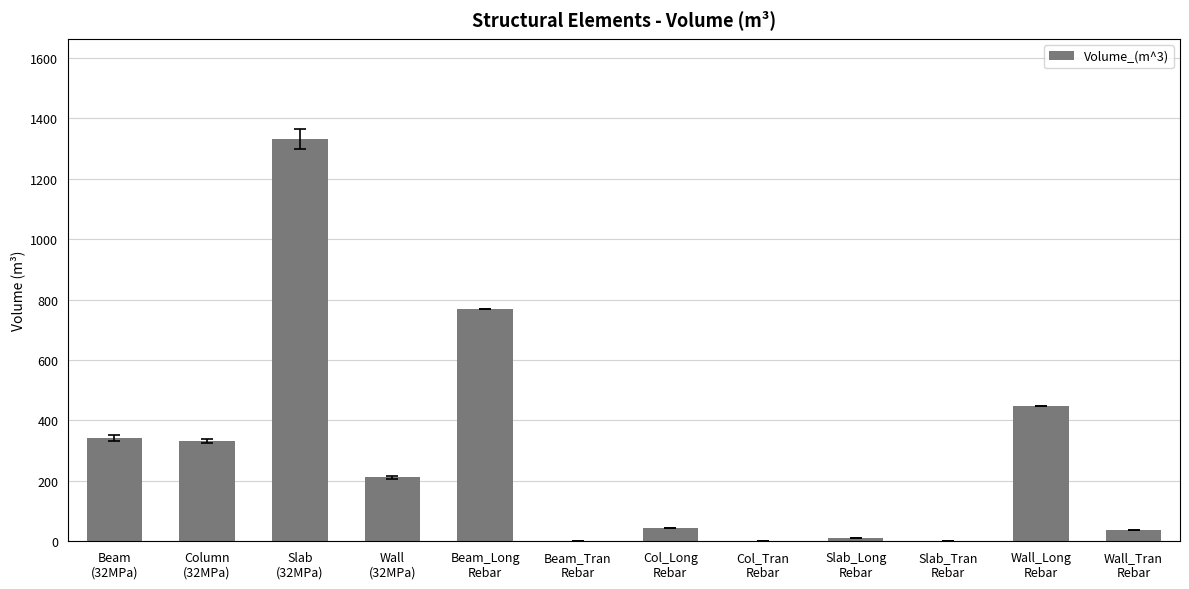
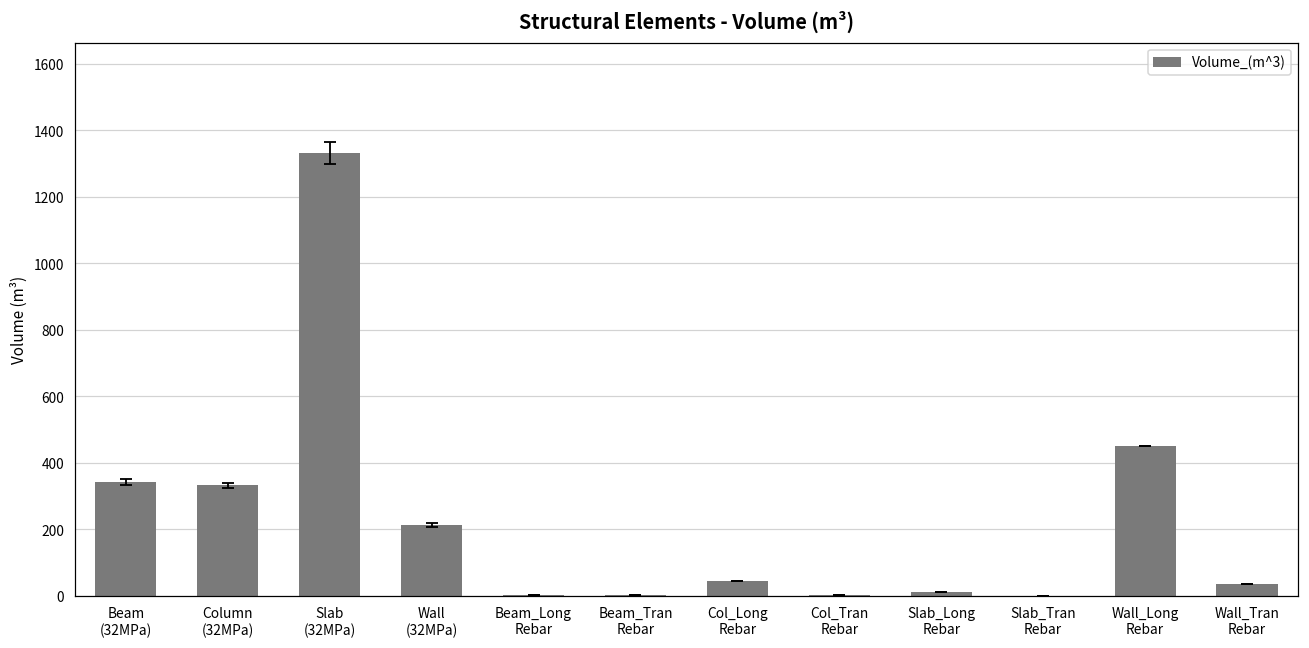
  {
    "Volume_(m^3)": {
      "Beam (32MPa)": 340,
      "Column (32MPa)": 330,
      "Slab (32MPa)": 1330,
      "Wall (32MPa)": 210,
-     "Beam_Long Rebar": 770,
+     "Beam_Long Rebar": 0,
      "Col_Long Rebar": 40,
      "Slab_Long Rebar": 10,
      "Slab_Tran Rebar": 0,
      "Wall_Long Rebar": 450,
      "Wall_Tran Rebar": 40
    }
  }
